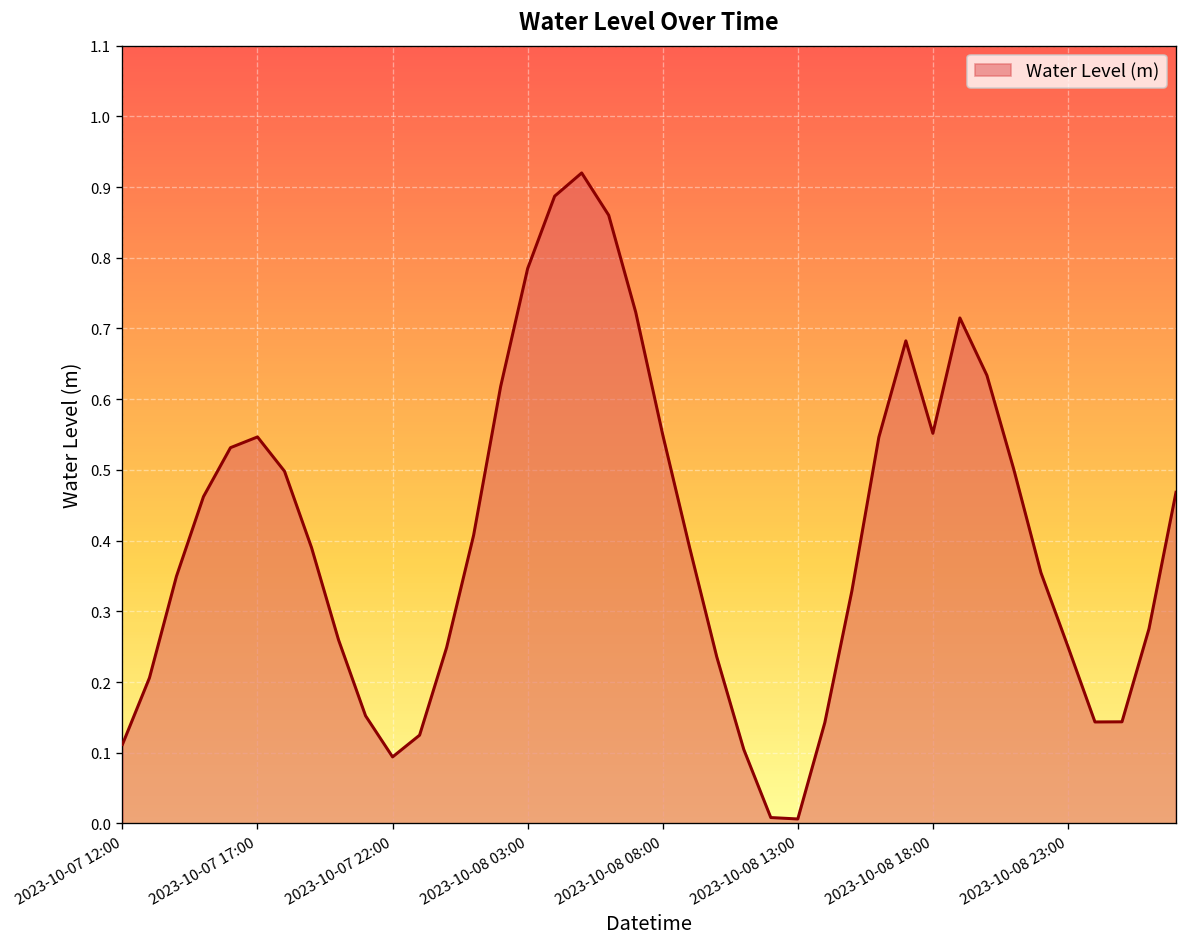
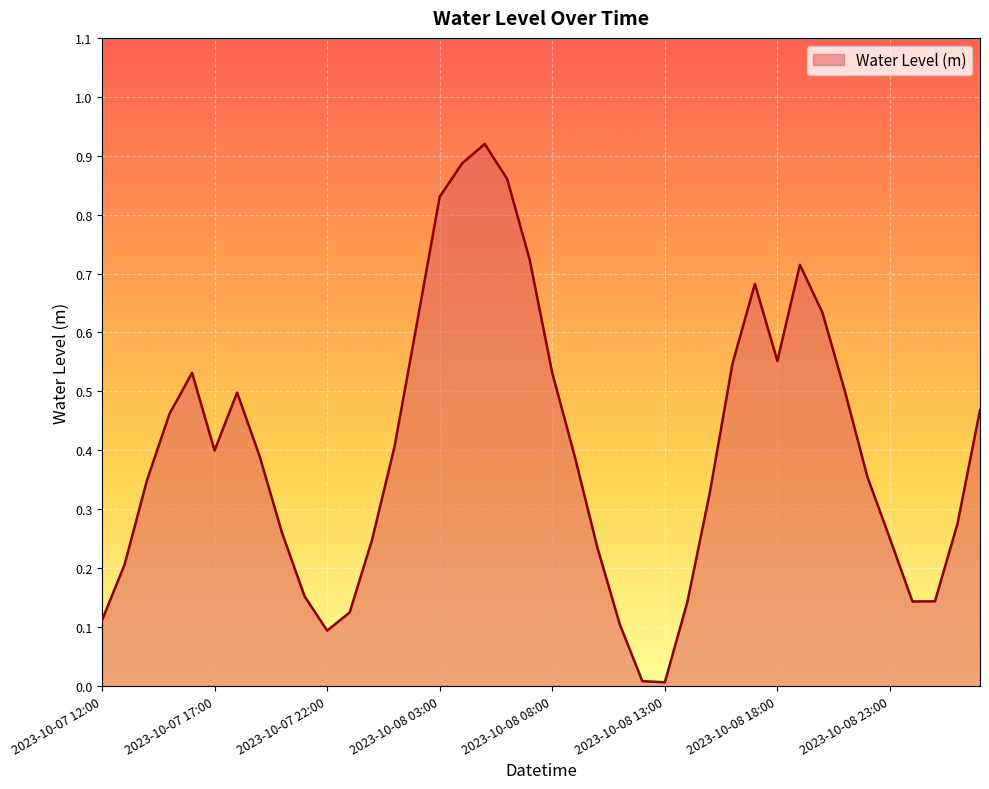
  {
    "2023-10-07 12:00": 0.11,
-   "2023-10-07 17:00": 0.55,
+   "2023-10-07 17:00": 0.40,
    "2023-10-07 22:00": 0.09,
-   "2023-10-08 03:00": 0.78,
-   "2023-10-08 08:00": 0.55,
+   "2023-10-08 03:00": 0.83,
+   "2023-10-08 08:00": 0.53,
    "2023-10-08 13:00": 0.01,
    "2023-10-08 18:00": 0.55,
    "2023-10-08 23:00": 0.25
  }
